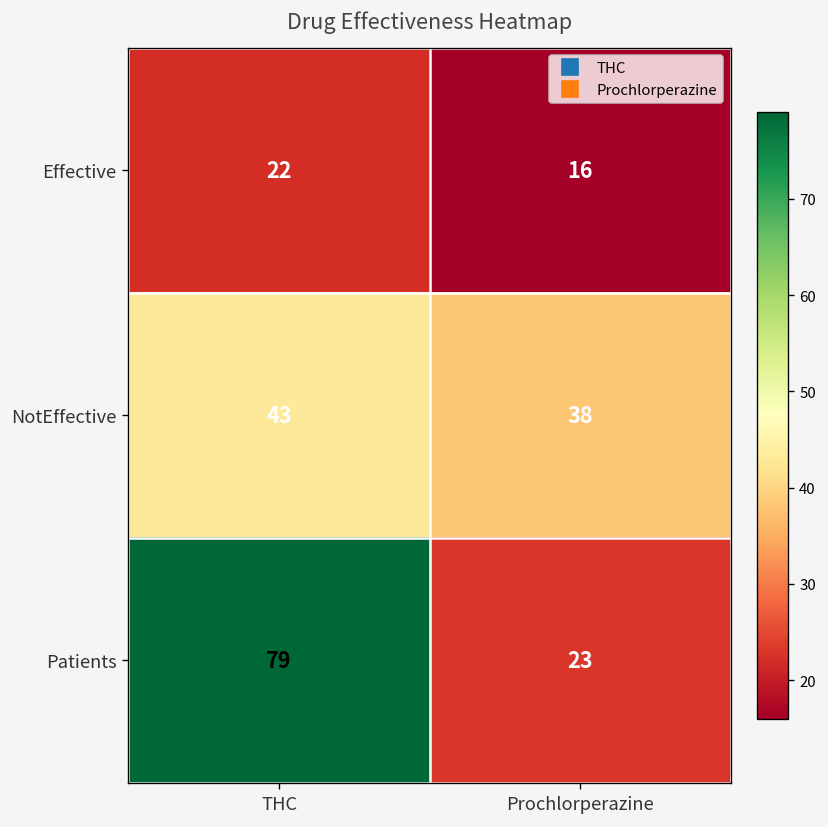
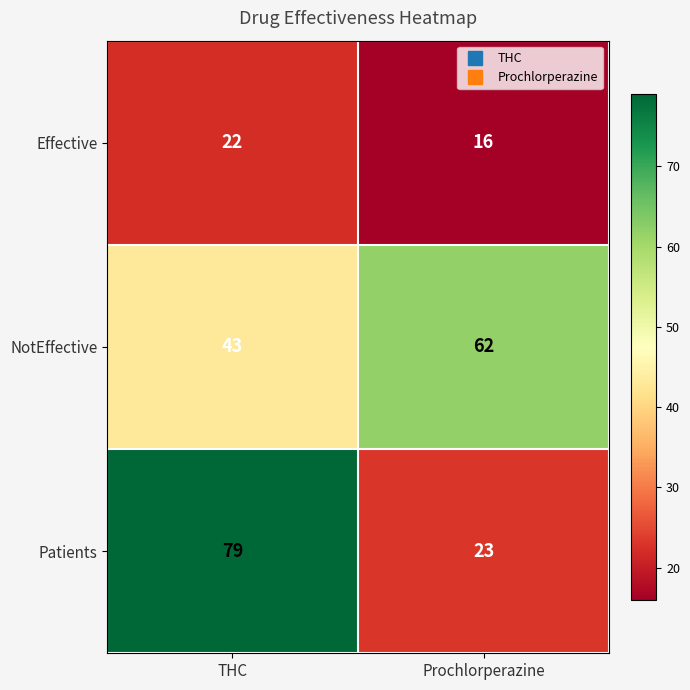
  {
    "Effective": {
      "THC": 22,
      "Prochlorperazine": 16
    },
    "NotEffective": {
      "THC": 43,
-     "Prochlorperazine": 38
+     "Prochlorperazine": 62
    },
    "Patients": {
      "THC": 79,
      "Prochlorperazine": 23
    }
  }
